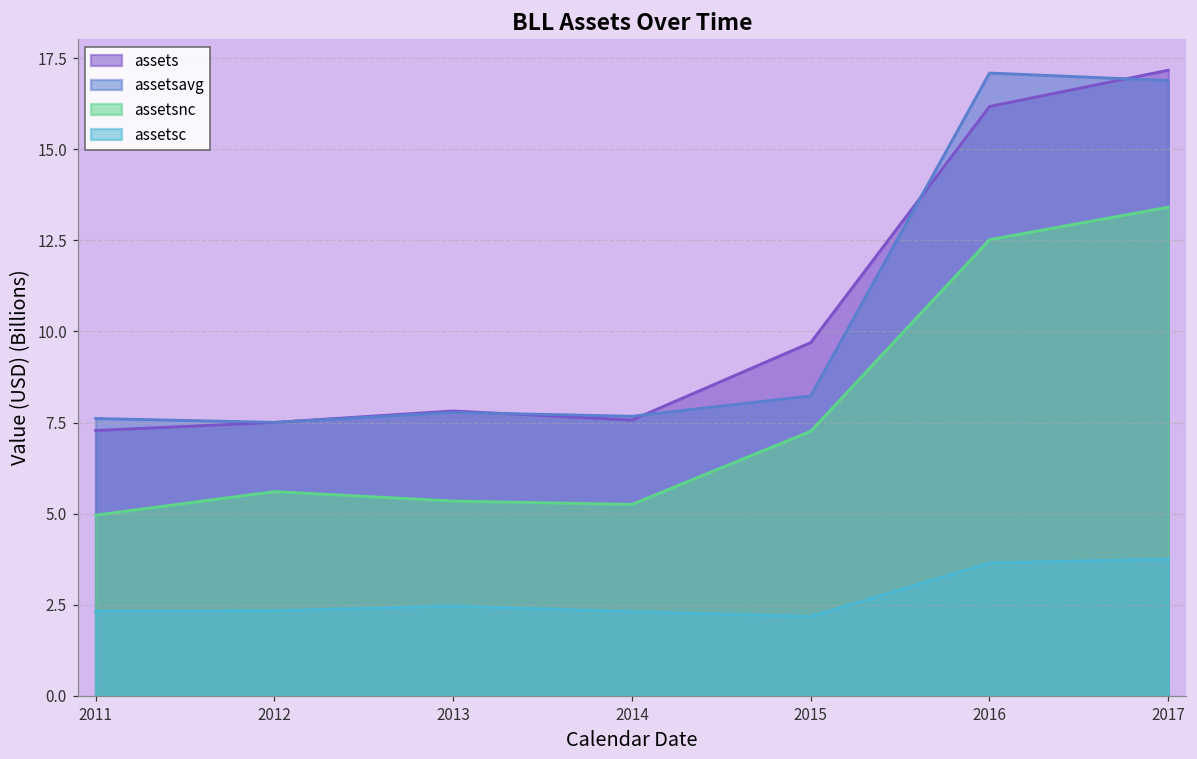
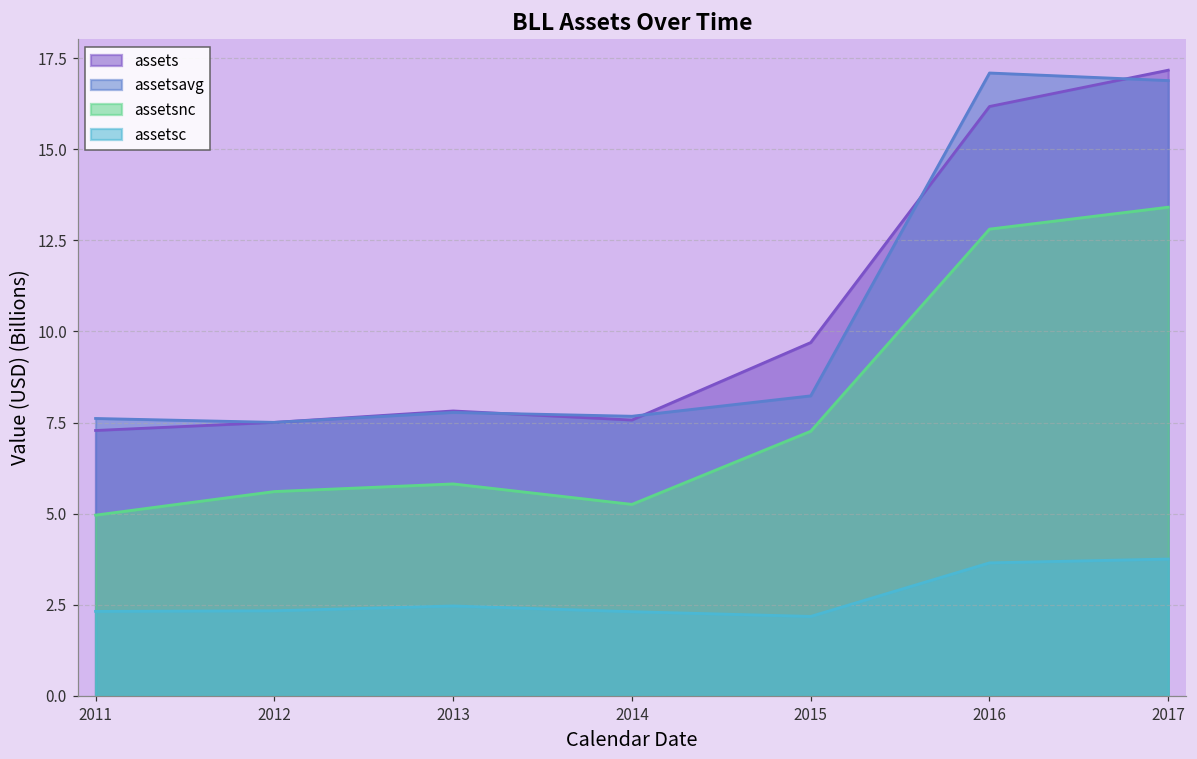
  {
    "assetsnc": {
      "2011": 5.0,
      "2012": 5.6,
-     "2013": 5.3,
+     "2013": 5.8,
      "2014": 5.3,
      "2015": 7.3,
-     "2016": 12.5,
+     "2016": 12.8,
      "2017": 13.4
    }
  }
